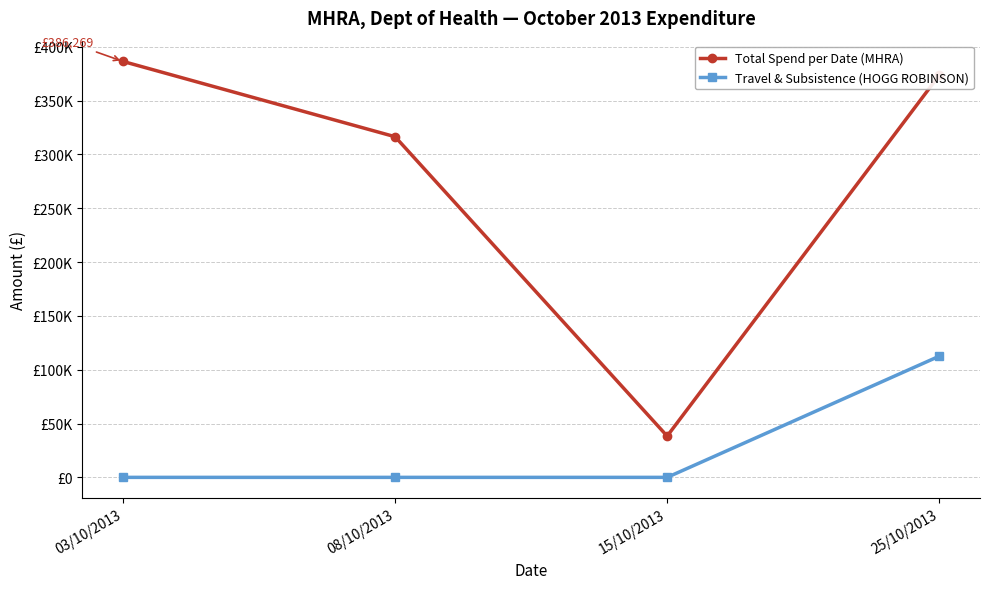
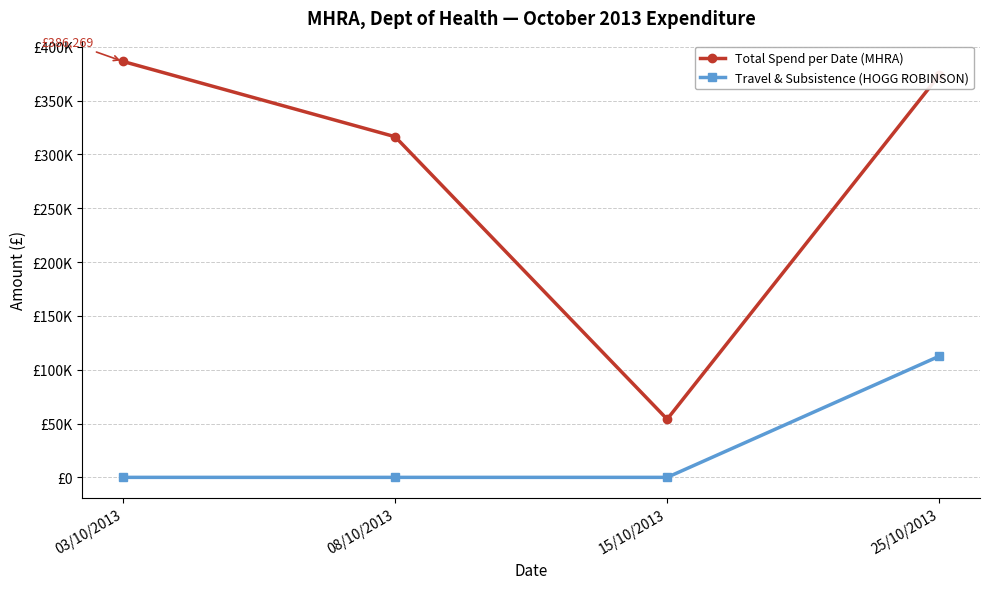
  {
    "Total Spend per Date (MHRA)": {
      "08/10/2013": "£316000",
-     "15/10/2013": "£38000"
+     "15/10/2013": "£54000"
    },
    "Travel & Subsistence (HOGG ROBINSON)": {
      "03/10/2013": "£0",
      "08/10/2013": "£0",
      "15/10/2013": "£0",
      "25/10/2013": "£113000"
    }
  }
